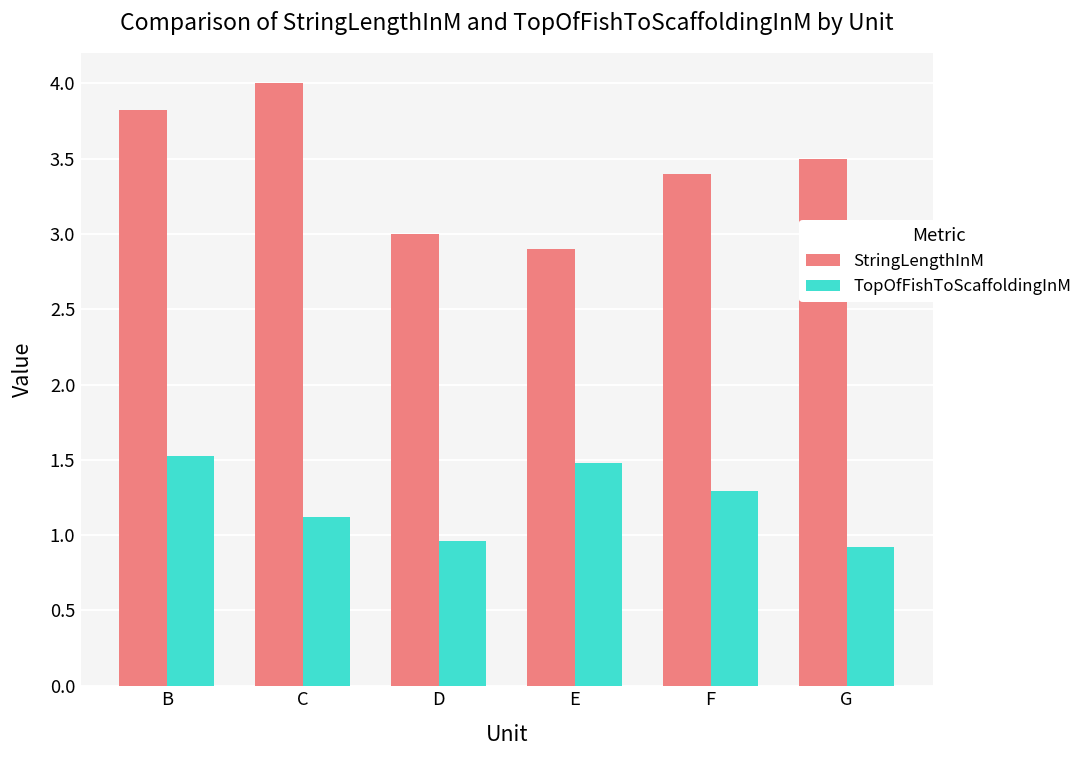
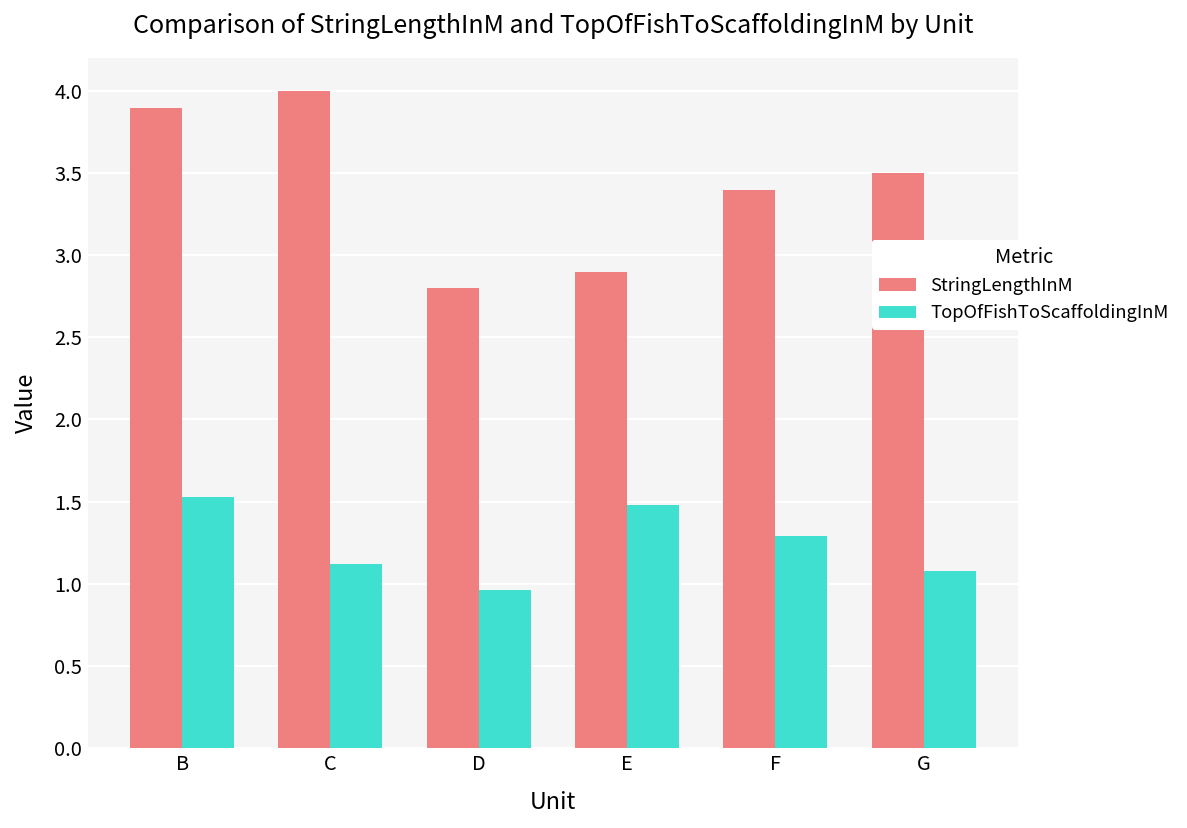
  {
    "StringLengthInM": {
-     "B": 3.83,
+     "B": 3.90,
      "C": 4.00,
-     "D": 3.0,
+     "D": 2.8,
      "E": 2.90,
      "F": 3.40,
      "G": 3.50
    },
    "TopOfFishToScaffoldingInM": {
      "B": 1.53,
      "C": 1.12,
      "D": 0.96,
      "E": 1.48,
      "F": 1.29,
-     "G": 0.92
+     "G": 1.08
    }
  }
